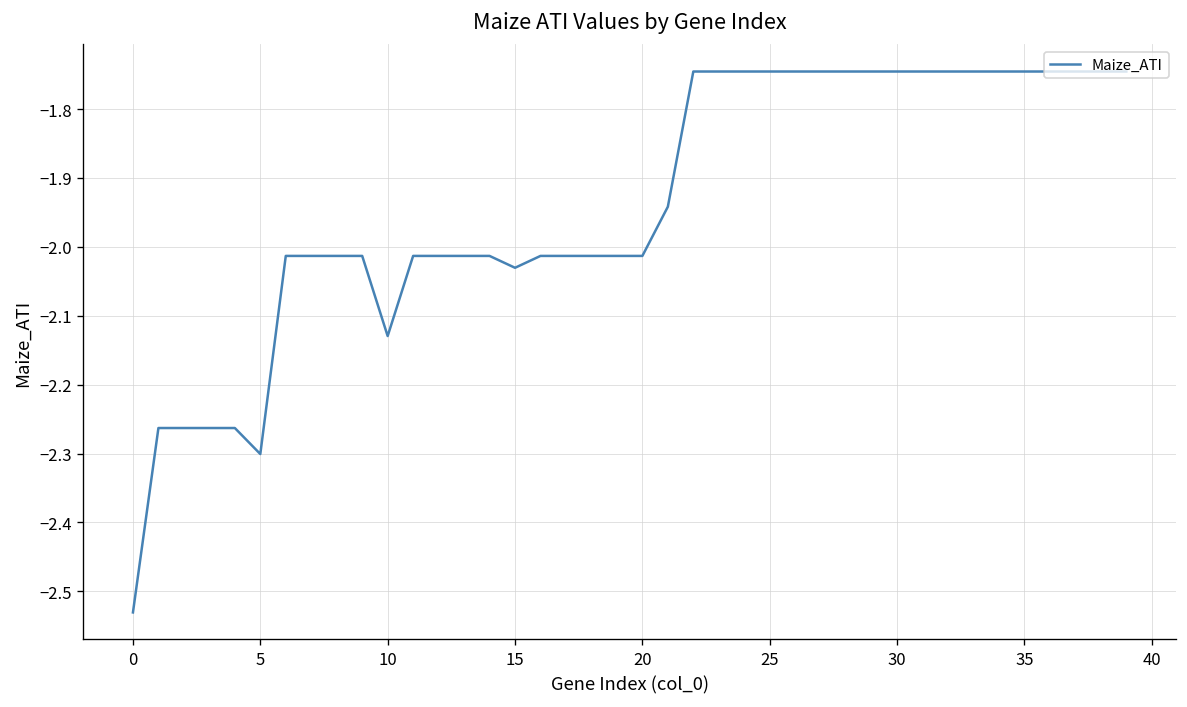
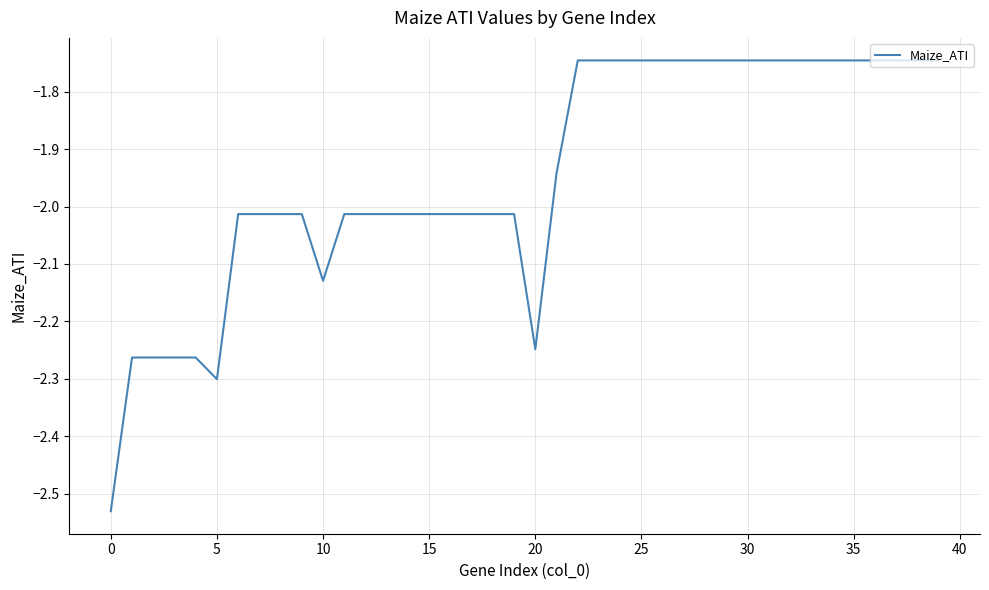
  {
    "0": -2.53,
    "5": -2.30,
    "10": -2.13,
-   "15": -2.03,
-   "20": -2.01,
+   "15": -2.01,
+   "20": -2.25,
    "25": -1.75,
    "30": -1.75,
    "35": -1.75
  }
